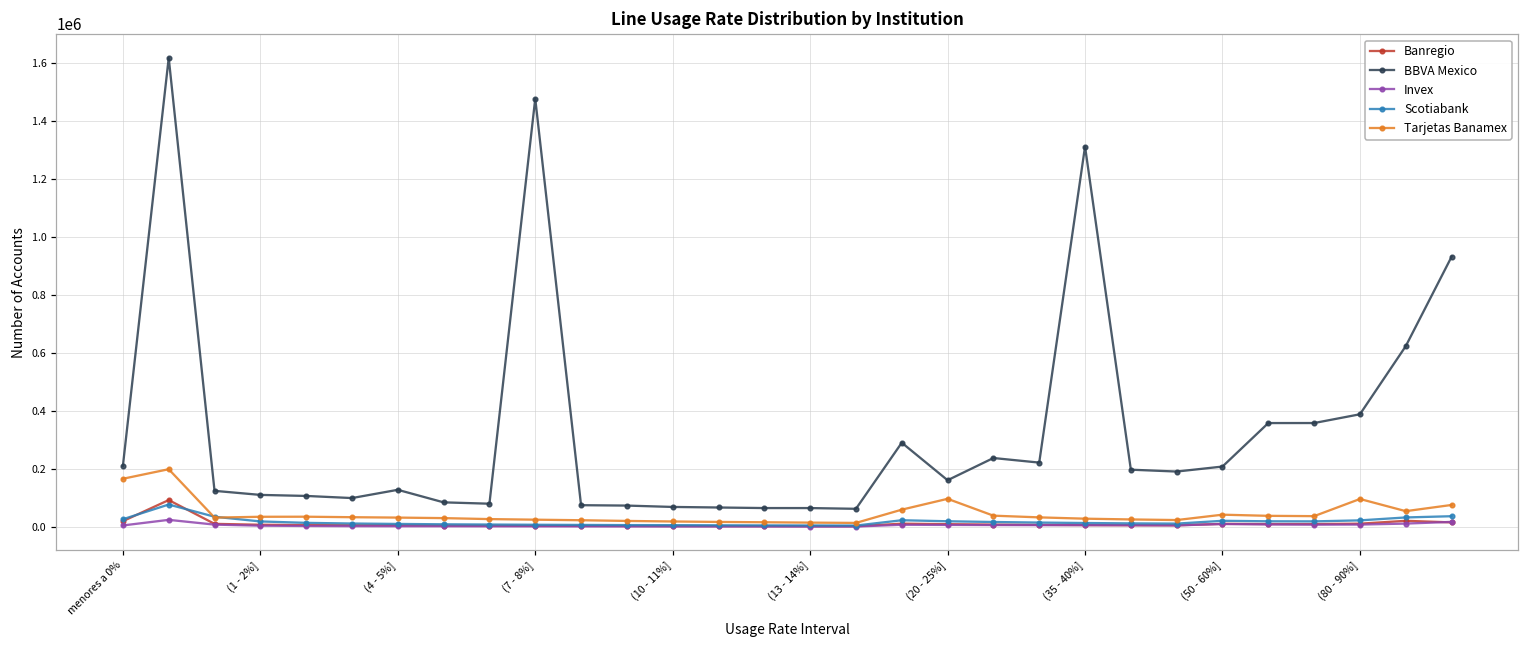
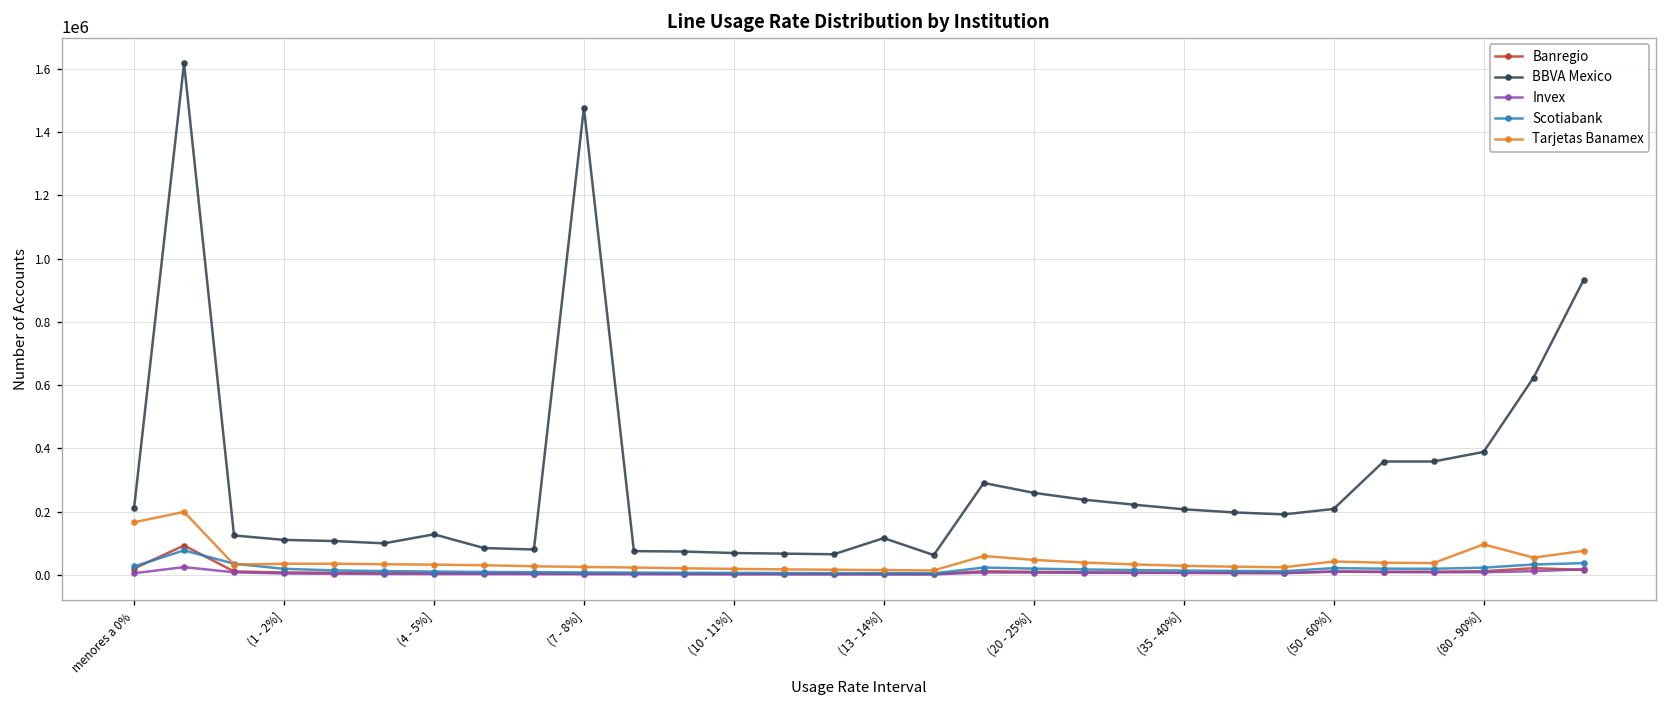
  {
    "BBVA Mexico": {
      "menores a 0%": 210000,
      "(1 - 2%]": 110000,
      "(4 - 5%]": 130000,
      "(7 - 8%]": 1480000,
      "(10 - 11%]": 70000,
-     "(13 - 14%]": 70000,
-     "(20 - 25%]": 160000,
-     "(35 - 40%]": 1310000,
+     "(13 - 14%]": 120000,
+     "(20 - 25%]": 260000,
+     "(35 - 40%]": 210000,
      "(50 - 60%]": 210000,
      "(80 - 90%]": 390000
    },
    "Invex": {
      "menores a 0%": 10000
    },
    "Scotiabank": {
      "(1 - 2%]": 20000,
      "(20 - 25%]": 20000,
      "(50 - 60%]": 20000,
      "(80 - 90%]": 20000
    },
    "Tarjetas Banamex": {
      "menores a 0%": 170000,
      "(1 - 2%]": 40000,
      "(4 - 5%]": 30000,
      "(7 - 8%]": 30000,
      "(10 - 11%]": 20000,
      "(13 - 14%]": 20000,
-     "(20 - 25%]": 100000,
+     "(20 - 25%]": 50000,
      "(35 - 40%]": 30000,
      "(50 - 60%]": 40000,
      "(80 - 90%]": 100000
    }
  }
